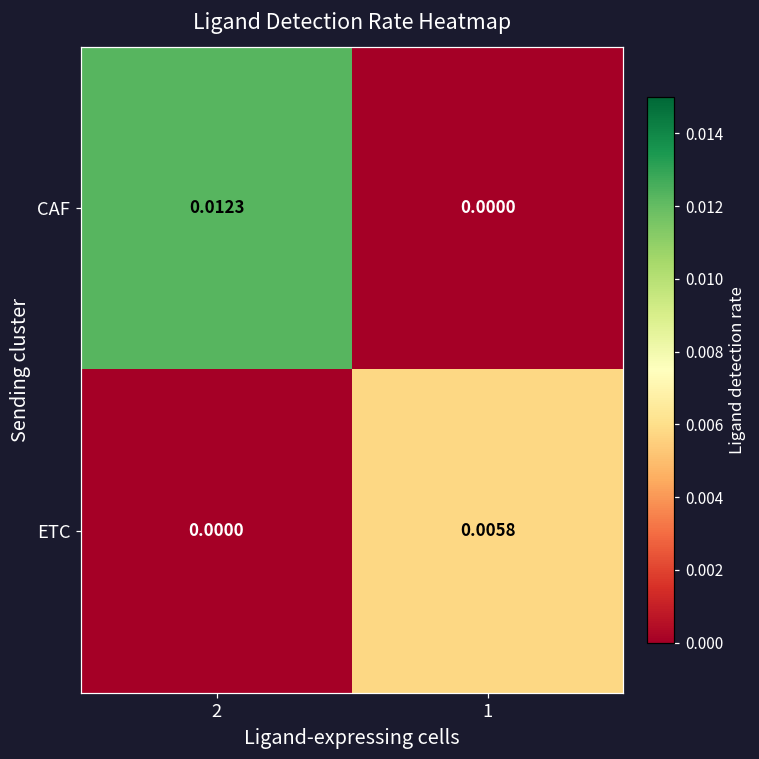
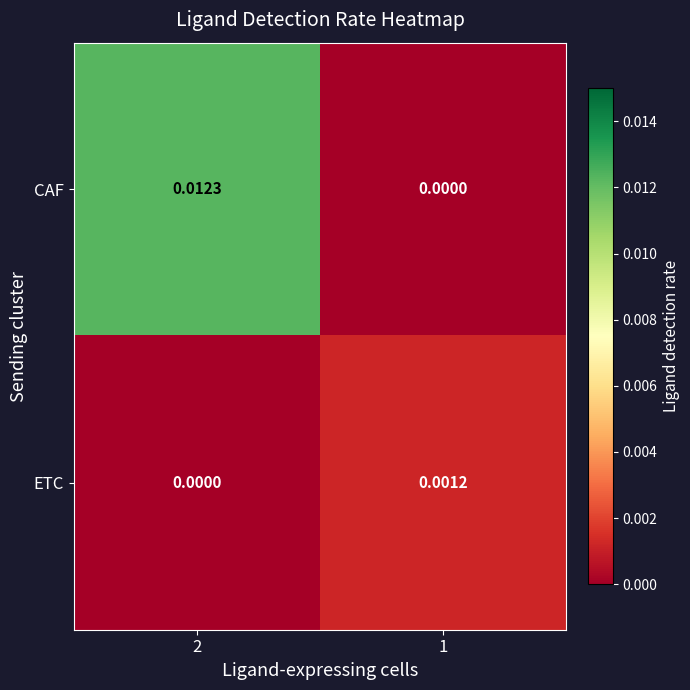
  {
    "CAF": {
      "2": 0.0123,
      "1": 0.0000
    },
    "ETC": {
      "2": 0.0000,
-     "1": 0.0058
+     "1": 0.0012
    }
  }
